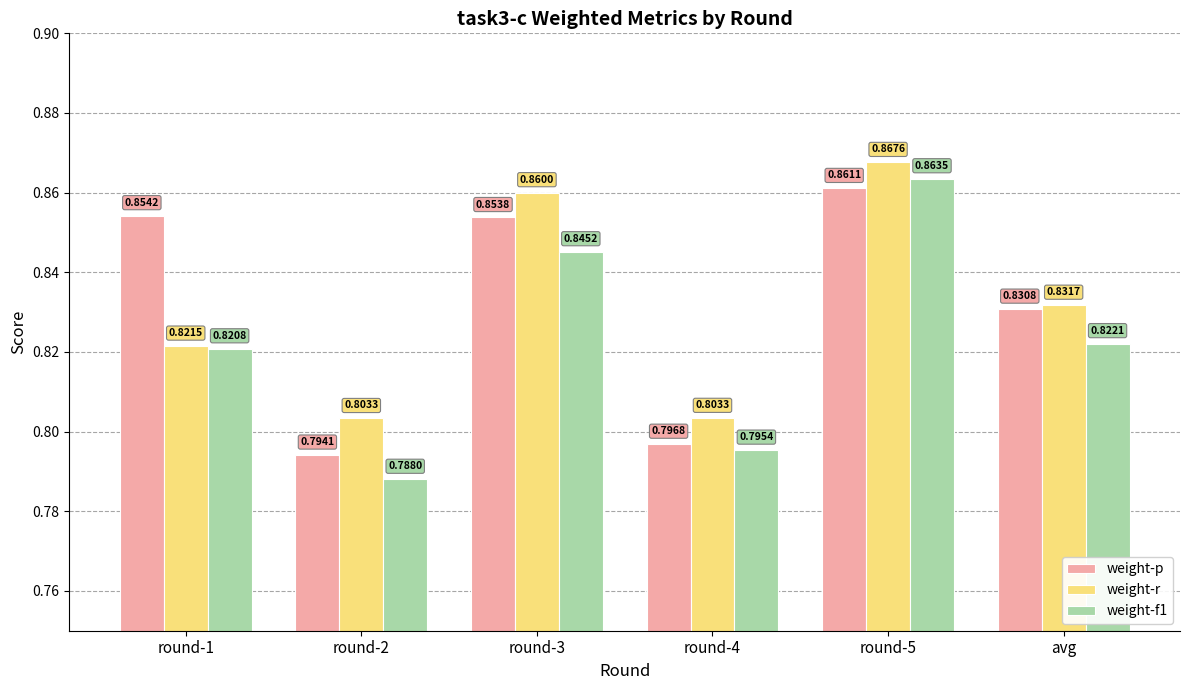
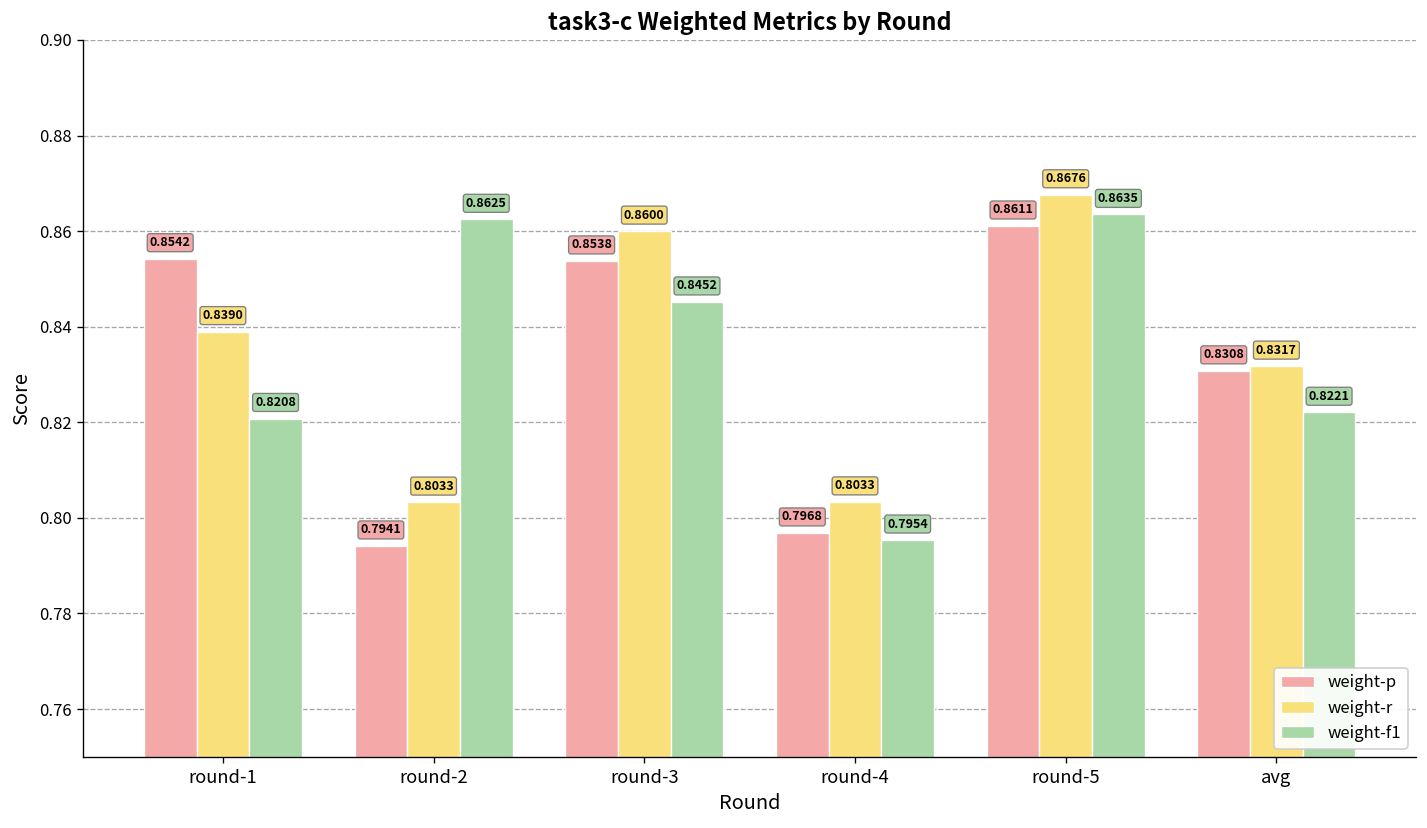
  {
    "weight-r": {
-     "round-1": 0.8215
+     "round-1": 0.8390
    },
    "weight-f1": {
-     "round-2": 0.7880
+     "round-2": 0.8625
    }
  }
